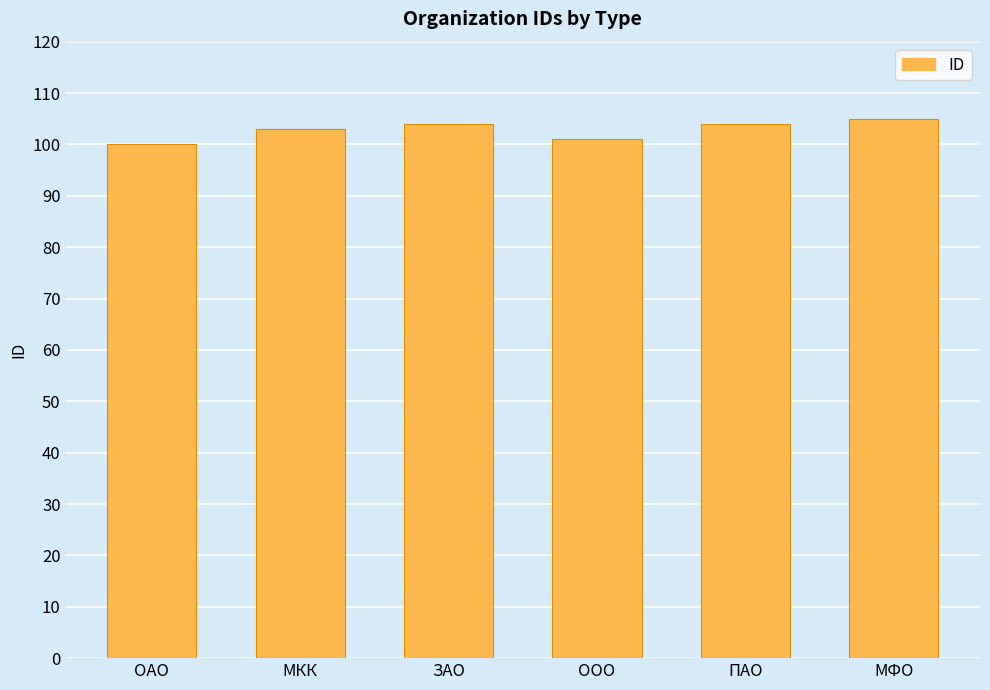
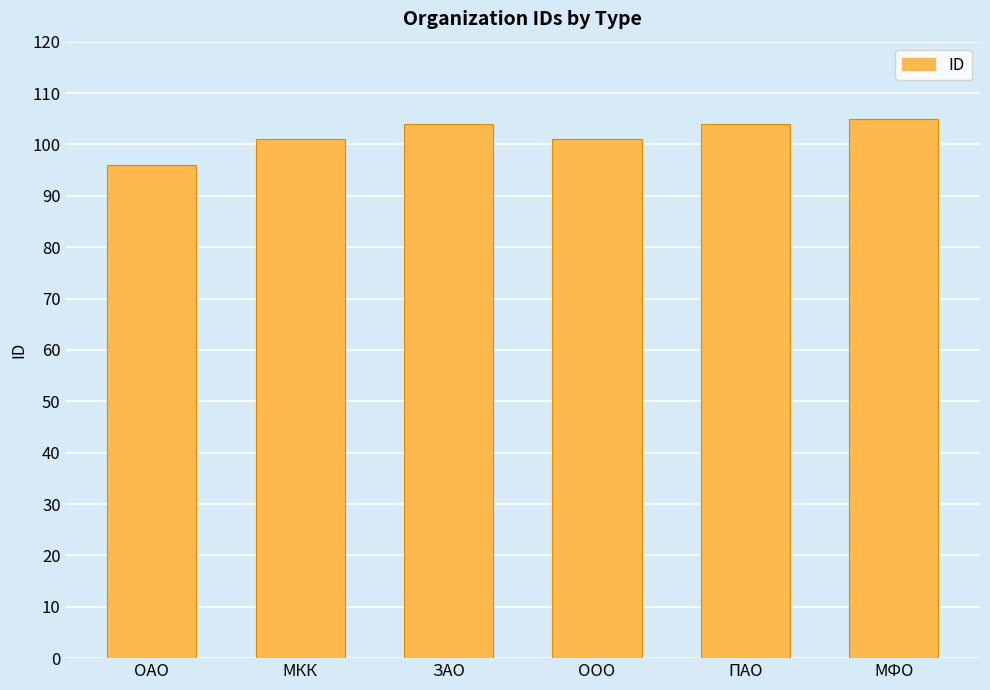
  {
-   "ОАО": 100,
-   "МКК": 103,
+   "ОАО": 96,
+   "МКК": 101,
    "ЗАО": 104,
    "ООО": 101,
    "ПАО": 104,
    "МФО": 105
  }
